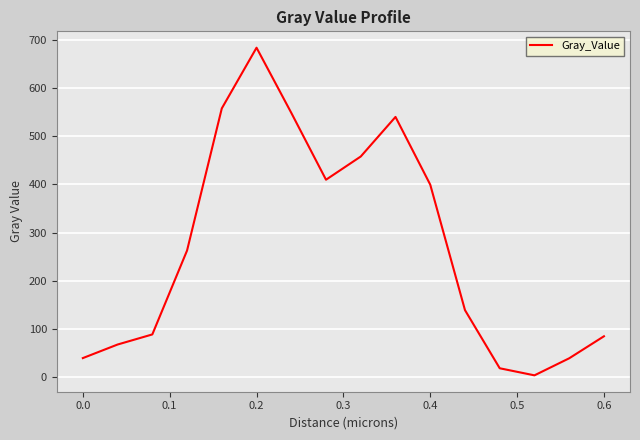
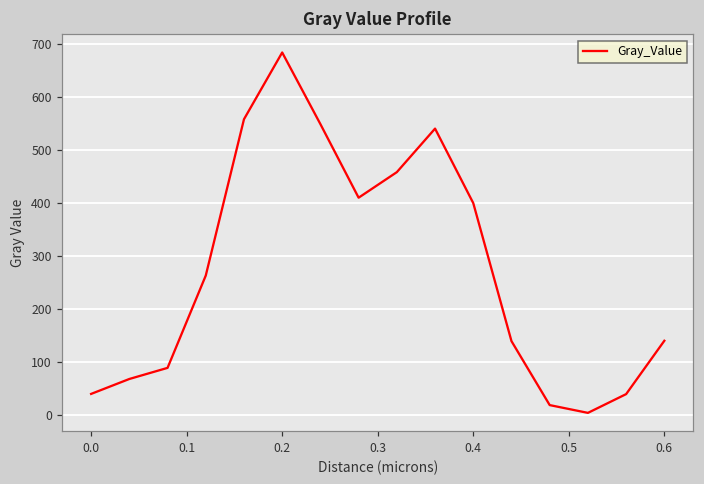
  {
    "0.0": 40,
    "0.2": 680,
    "0.4": 400,
-   "0.6": 80
+   "0.6": 140
  }
